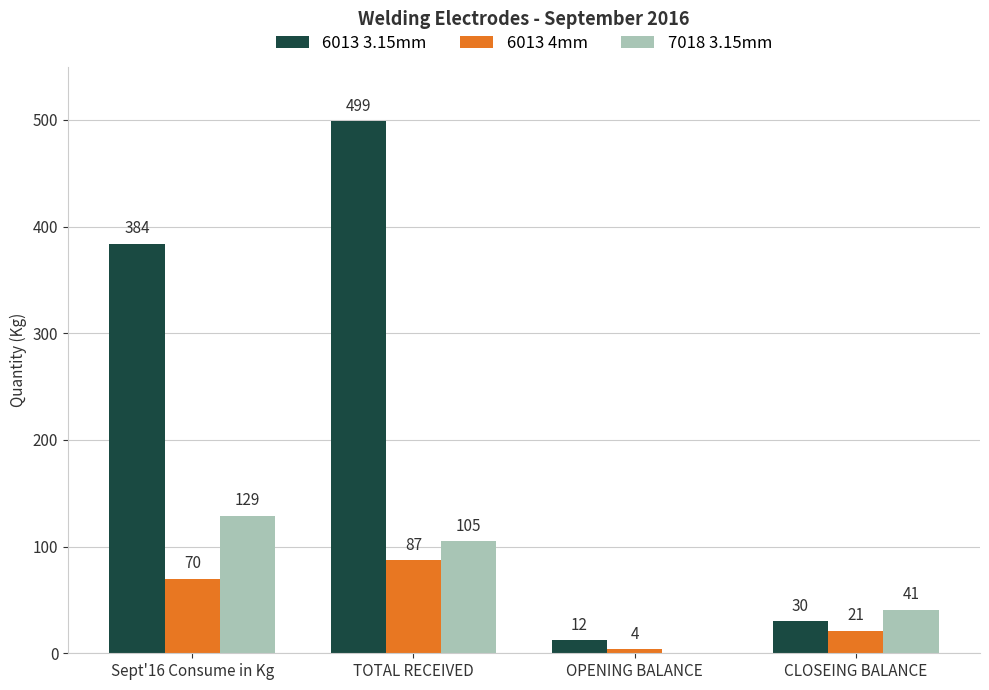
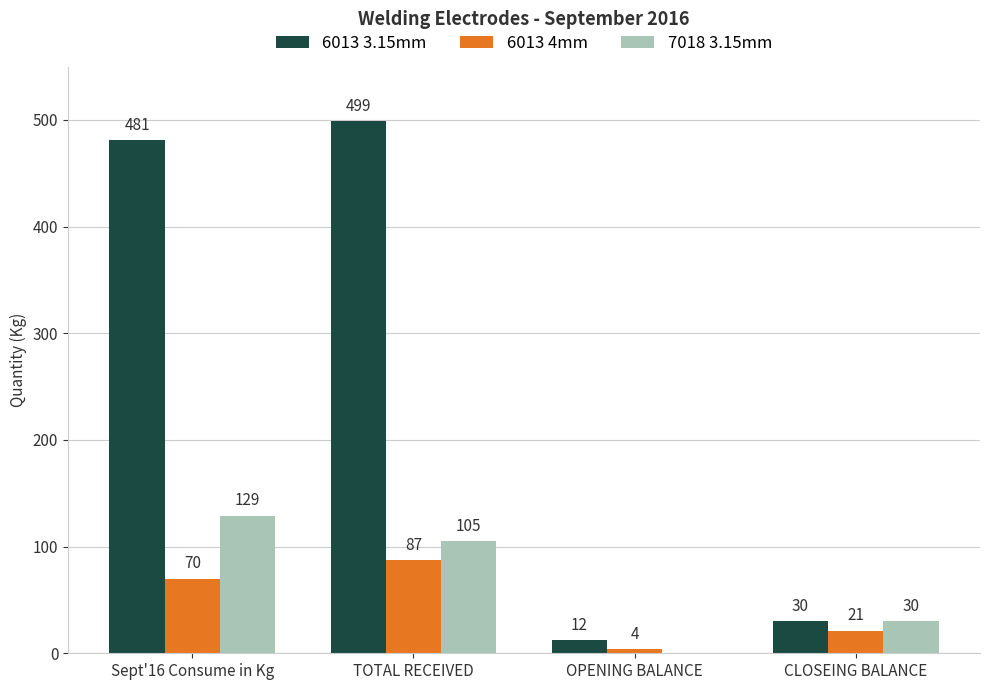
  {
    "6013 3.15mm": {
-     "Sept'16 Consume in Kg": 384,
+     "Sept'16 Consume in Kg": 481,
      "TOTAL RECEIVED": 499,
      "OPENING BALANCE": 12,
      "CLOSEING BALANCE": 30
    },
    "6013 4mm": {
      "Sept'16 Consume in Kg": 70,
      "TOTAL RECEIVED": 87,
      "OPENING BALANCE": 4,
      "CLOSEING BALANCE": 21
    },
    "7018 3.15mm": {
      "Sept'16 Consume in Kg": 129,
      "TOTAL RECEIVED": 105,
-     "CLOSEING BALANCE": 41
+     "CLOSEING BALANCE": 30
    }
  }
